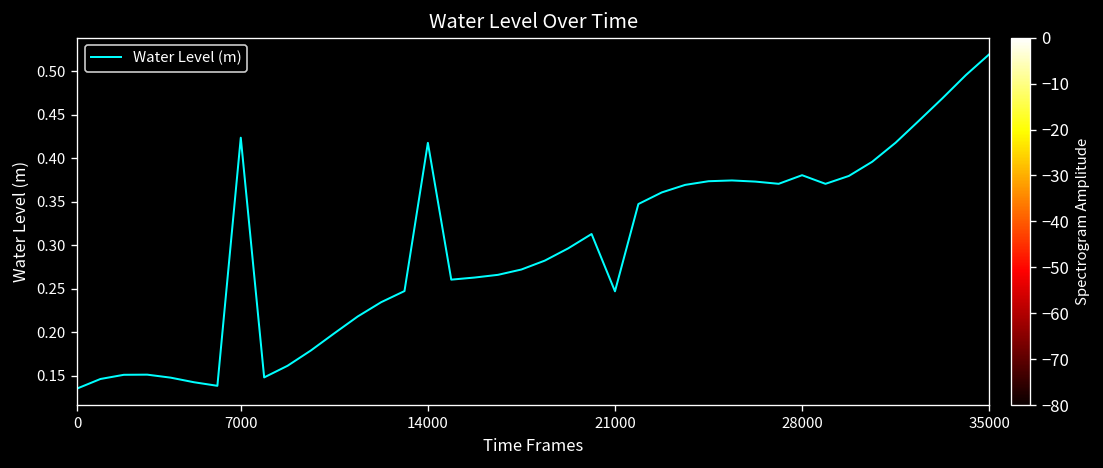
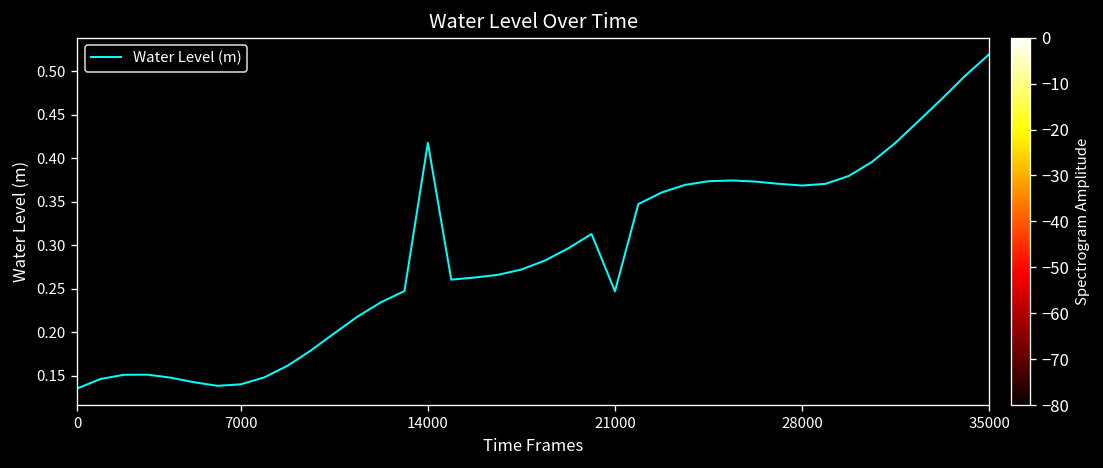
  {
    "0": 0.14,
-   "7000": 0.42,
+   "7000": 0.14,
    "14000": 0.42,
    "21000": 0.25,
-   "28000": 0.38,
+   "28000": 0.37,
    "35000": 0.52
  }
